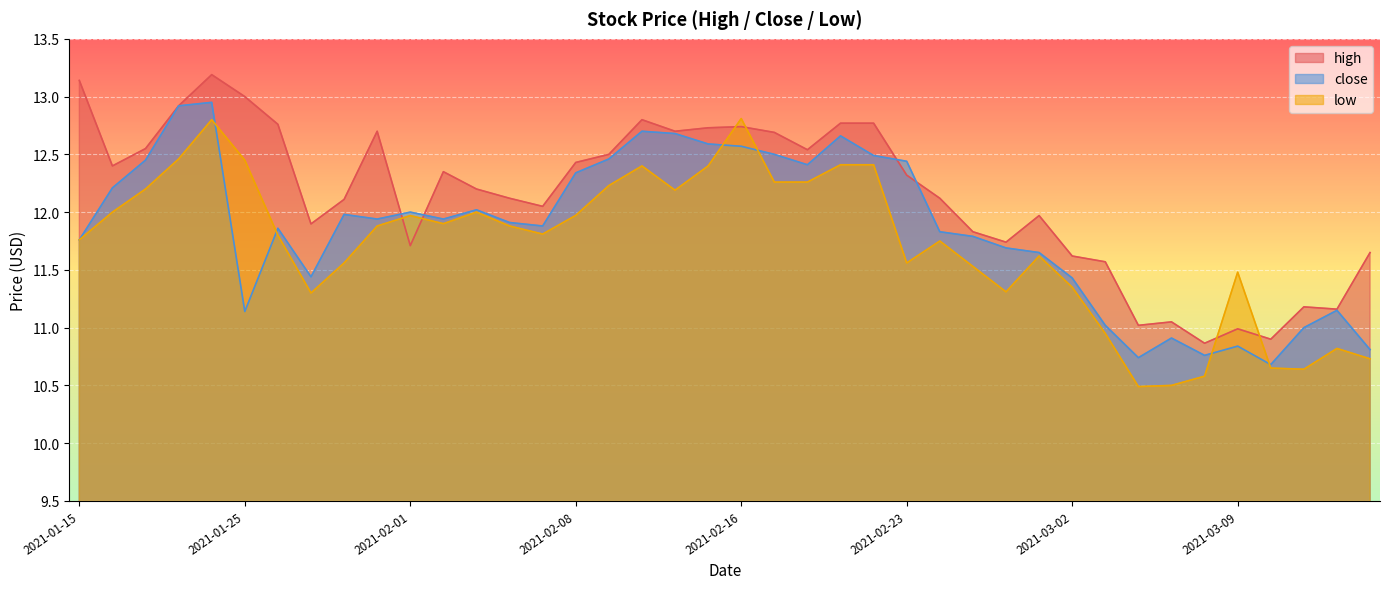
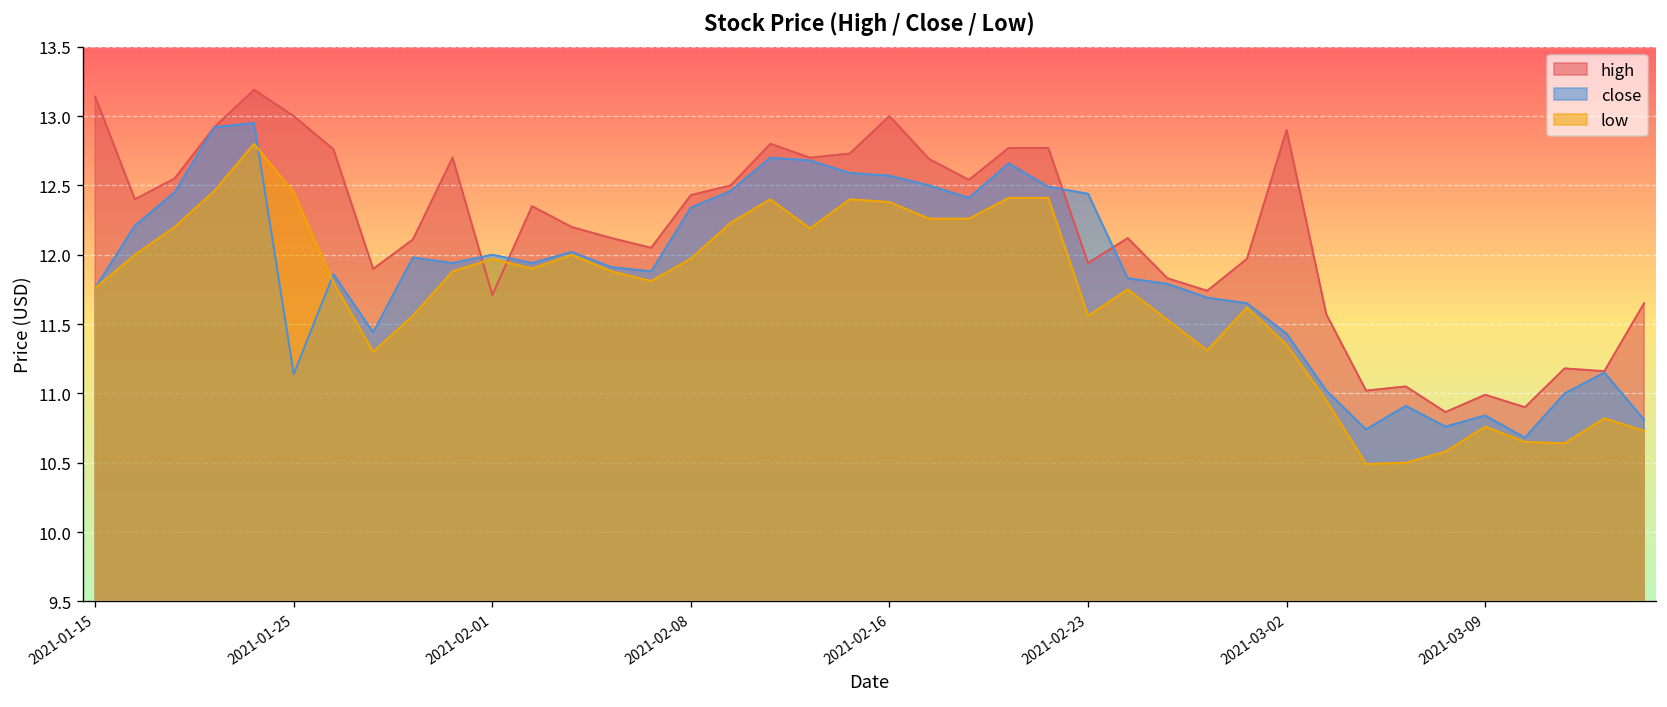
  {
    "high": {
      "2021-01-15": 13.14,
      "2021-01-25": 13.00,
      "2021-02-01": 11.71,
      "2021-02-08": 12.43,
-     "2021-02-16": 12.74,
-     "2021-02-23": 12.32,
-     "2021-03-02": 11.62,
+     "2021-02-16": 13.00,
+     "2021-02-23": 11.94,
+     "2021-03-02": 12.90,
      "2021-03-09": 10.99
    },
    "close": {
      "2021-01-25": 11.14,
      "2021-02-01": 12.00,
      "2021-02-08": 12.34,
      "2021-02-16": 12.57,
      "2021-02-23": 12.44,
      "2021-03-02": 11.43,
      "2021-03-09": 10.84
    },
    "low": {
      "2021-01-25": 12.45,
      "2021-02-01": 11.97,
      "2021-02-08": 11.97,
-     "2021-02-16": 12.81,
+     "2021-02-16": 12.38,
      "2021-02-23": 11.56,
      "2021-03-02": 11.35,
-     "2021-03-09": 11.48
+     "2021-03-09": 10.76
    }
  }
